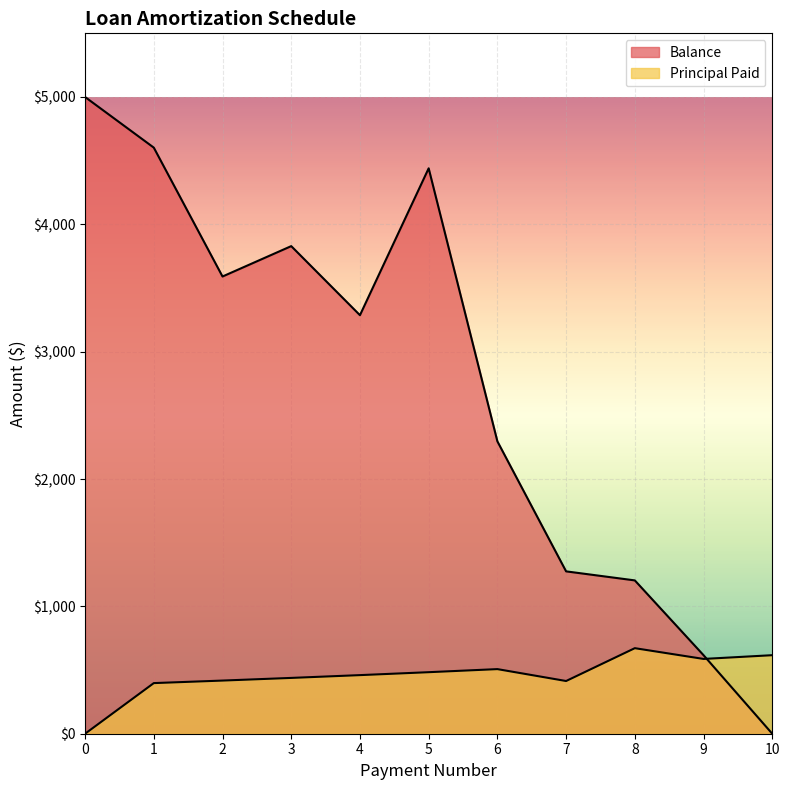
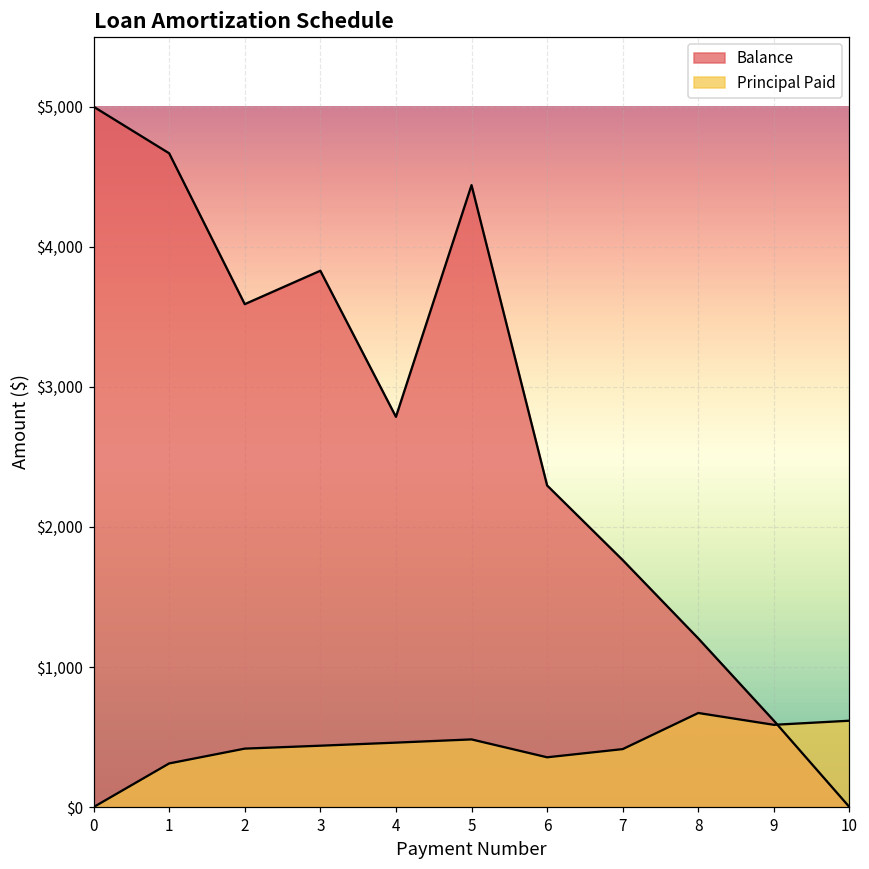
  {
    "Balance": {
      "0": "$5,000",
-     "1": "$4,600",
+     "1": "$4,670",
      "2": "$3,590",
      "3": "$3,830",
-     "4": "$3,290",
+     "4": "$2,790",
      "5": "$4,440",
      "6": "$2,300",
-     "7": "$1,270",
+     "7": "$1,760",
      "8": "$1,200",
      "9": "$620",
      "10": "$0"
    },
    "Principal Paid": {
      "0": "$0",
-     "1": "$400",
+     "1": "$310",
      "2": "$420",
      "3": "$440",
      "4": "$460",
      "5": "$480",
-     "6": "$510",
+     "6": "$360",
      "7": "$410",
      "8": "$670",
      "9": "$590",
      "10": "$620"
    }
  }
